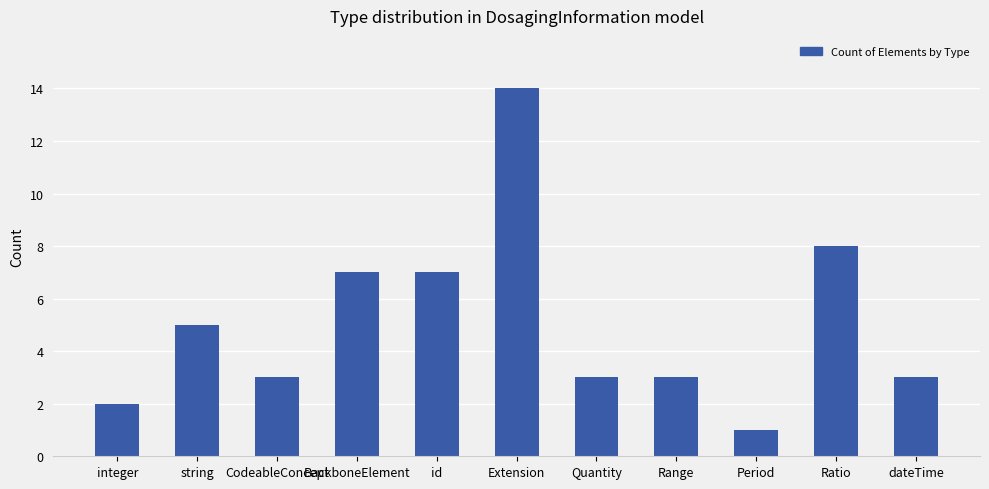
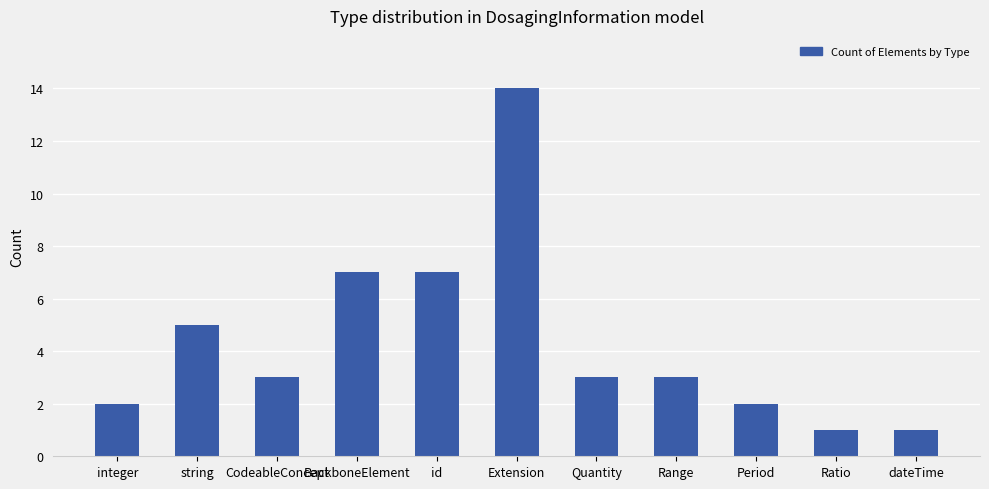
  {
    "integer": 2,
    "string": 5,
    "id": 7,
    "Extension": 14,
    "Quantity": 3,
    "Range": 3,
-   "Period": 1,
-   "Ratio": 8,
-   "dateTime": 3
+   "Period": 2,
+   "Ratio": 1,
+   "dateTime": 1
  }
